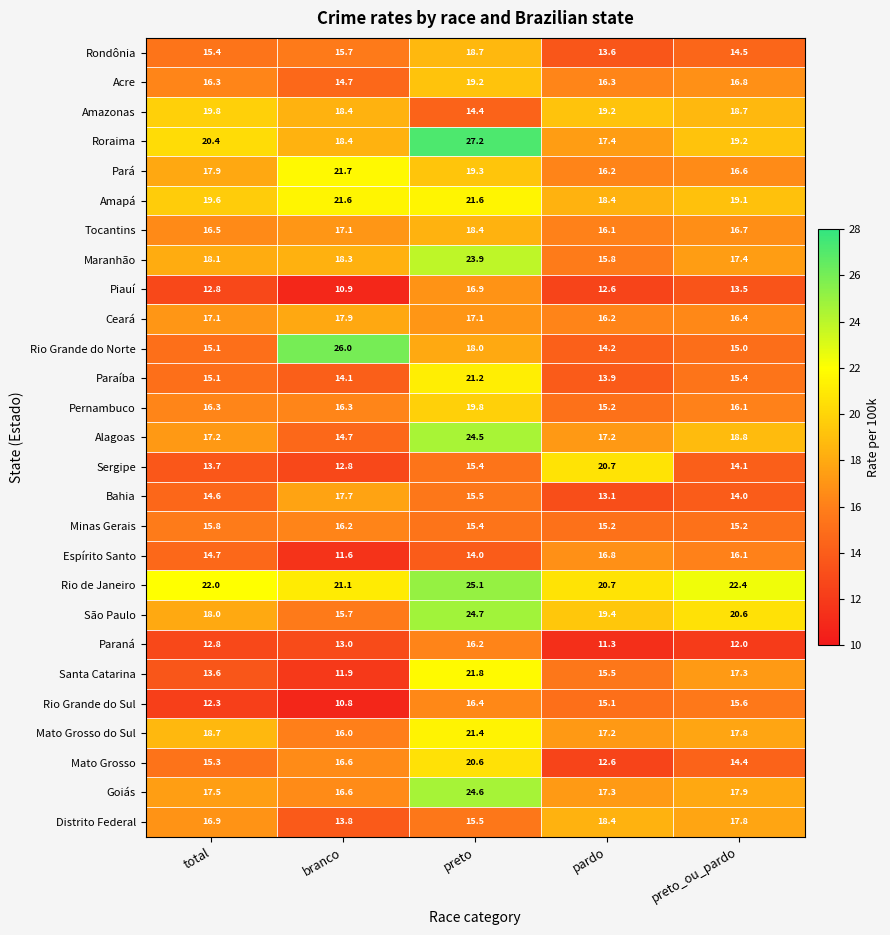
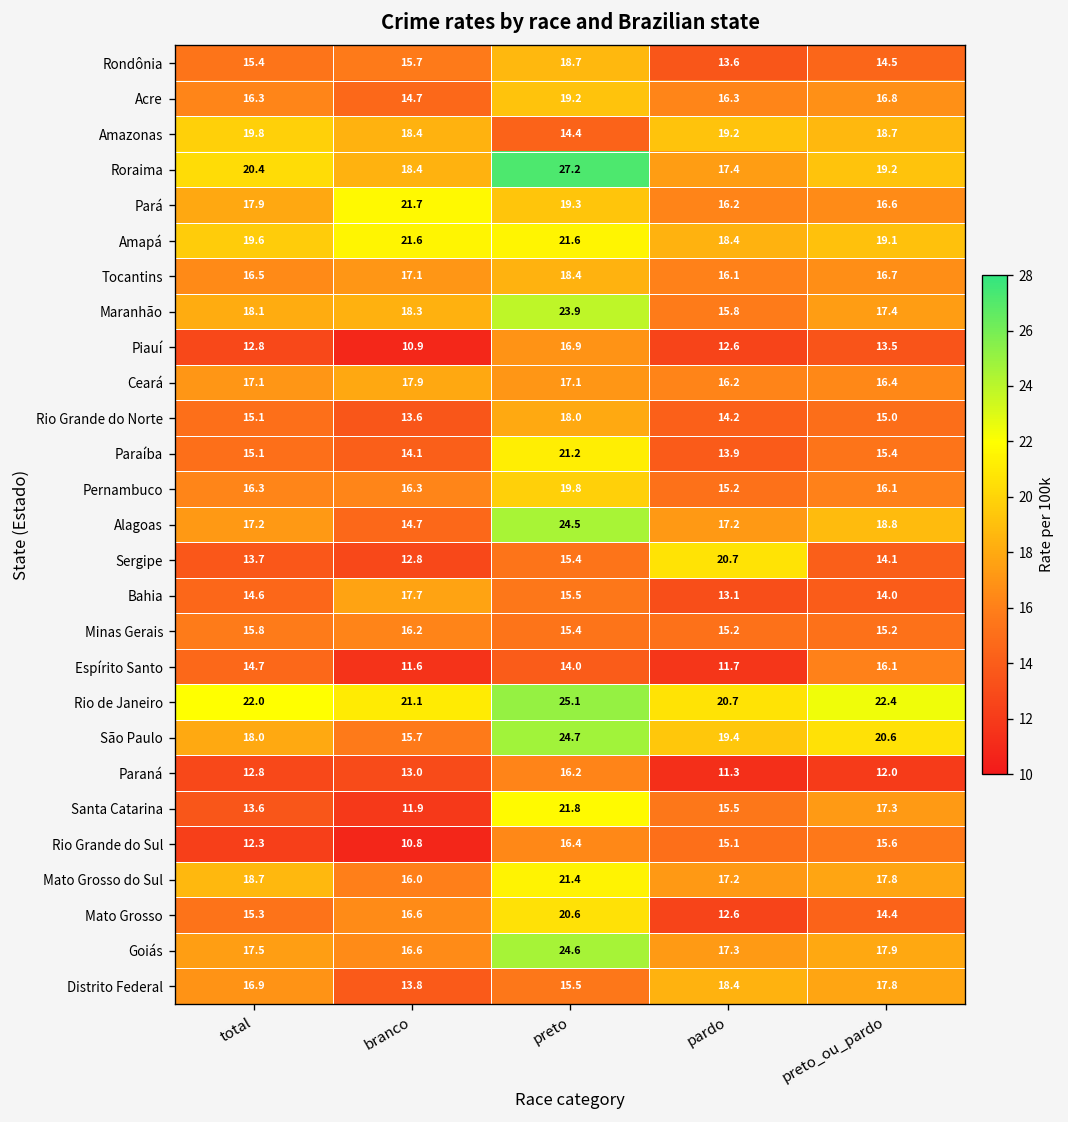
  {
    "Rondônia": {
      "total": 15.4,
      "branco": 15.7,
      "preto": 18.7,
      "pardo": 13.6,
      "preto_ou_pardo": 14.5
    },
    "Acre": {
      "total": 16.3,
      "branco": 14.7,
      "preto": 19.2,
      "pardo": 16.3,
      "preto_ou_pardo": 16.8
    },
    "Amazonas": {
      "total": 19.8,
      "branco": 18.4,
      "preto": 14.4,
      "pardo": 19.2,
      "preto_ou_pardo": 18.7
    },
    "Roraima": {
      "total": 20.4,
      "branco": 18.4,
      "preto": 27.2,
      "pardo": 17.4,
      "preto_ou_pardo": 19.2
    },
    "Pará": {
      "total": 17.9,
      "branco": 21.7,
      "preto": 19.3,
      "pardo": 16.2,
      "preto_ou_pardo": 16.6
    },
    "Amapá": {
      "total": 19.6,
      "branco": 21.6,
      "preto": 21.6,
      "pardo": 18.4,
      "preto_ou_pardo": 19.1
    },
    "Tocantins": {
      "total": 16.5,
      "branco": 17.1,
      "preto": 18.4,
      "pardo": 16.1,
      "preto_ou_pardo": 16.7
    },
    "Maranhão": {
      "total": 18.1,
      "branco": 18.3,
      "preto": 23.9,
      "pardo": 15.8,
      "preto_ou_pardo": 17.4
    },
    "Piauí": {
      "total": 12.8,
      "branco": 10.9,
      "preto": 16.9,
      "pardo": 12.6,
      "preto_ou_pardo": 13.5
    },
    "Ceará": {
      "total": 17.1,
      "branco": 17.9,
      "preto": 17.1,
      "pardo": 16.2,
      "preto_ou_pardo": 16.4
    },
    "Rio Grande do Norte": {
      "total": 15.1,
-     "branco": 26.0,
+     "branco": 13.6,
      "preto": 18.0,
      "pardo": 14.2,
      "preto_ou_pardo": 15.0
    },
    "Paraíba": {
      "total": 15.1,
      "branco": 14.1,
      "preto": 21.2,
      "pardo": 13.9,
      "preto_ou_pardo": 15.4
    },
    "Pernambuco": {
      "total": 16.3,
      "branco": 16.3,
      "preto": 19.8,
      "pardo": 15.2,
      "preto_ou_pardo": 16.1
    },
    "Alagoas": {
      "total": 17.2,
      "branco": 14.7,
      "preto": 24.5,
      "pardo": 17.2,
      "preto_ou_pardo": 18.8
    },
    "Sergipe": {
      "total": 13.7,
      "branco": 12.8,
      "preto": 15.4,
      "pardo": 20.7,
      "preto_ou_pardo": 14.1
    },
    "Bahia": {
      "total": 14.6,
      "branco": 17.7,
      "preto": 15.5,
      "pardo": 13.1,
      "preto_ou_pardo": 14.0
    },
    "Minas Gerais": {
      "total": 15.8,
      "branco": 16.2,
      "preto": 15.4,
      "pardo": 15.2,
      "preto_ou_pardo": 15.2
    },
    "Espírito Santo": {
      "total": 14.7,
      "branco": 11.6,
      "preto": 14.0,
-     "pardo": 16.8,
+     "pardo": 11.7,
      "preto_ou_pardo": 16.1
    },
    "Rio de Janeiro": {
      "total": 22.0,
      "branco": 21.1,
      "preto": 25.1,
      "pardo": 20.7,
      "preto_ou_pardo": 22.4
    },
    "São Paulo": {
      "total": 18.0,
      "branco": 15.7,
      "preto": 24.7,
      "pardo": 19.4,
      "preto_ou_pardo": 20.6
    },
    "Paraná": {
      "total": 12.8,
      "branco": 13.0,
      "preto": 16.2,
      "pardo": 11.3,
      "preto_ou_pardo": 12.0
    },
    "Santa Catarina": {
      "total": 13.6,
      "branco": 11.9,
      "preto": 21.8,
      "pardo": 15.5,
      "preto_ou_pardo": 17.3
    },
    "Rio Grande do Sul": {
      "total": 12.3,
      "branco": 10.8,
      "preto": 16.4,
      "pardo": 15.1,
      "preto_ou_pardo": 15.6
    },
    "Mato Grosso do Sul": {
      "total": 18.7,
      "branco": 16.0,
      "preto": 21.4,
      "pardo": 17.2,
      "preto_ou_pardo": 17.8
    },
    "Mato Grosso": {
      "total": 15.3,
      "branco": 16.6,
      "preto": 20.6,
      "pardo": 12.6,
      "preto_ou_pardo": 14.4
    },
    "Goiás": {
      "total": 17.5,
      "branco": 16.6,
      "preto": 24.6,
      "pardo": 17.3,
      "preto_ou_pardo": 17.9
    },
    "Distrito Federal": {
      "total": 16.9,
      "branco": 13.8,
      "preto": 15.5,
      "pardo": 18.4,
      "preto_ou_pardo": 17.8
    }
  }
